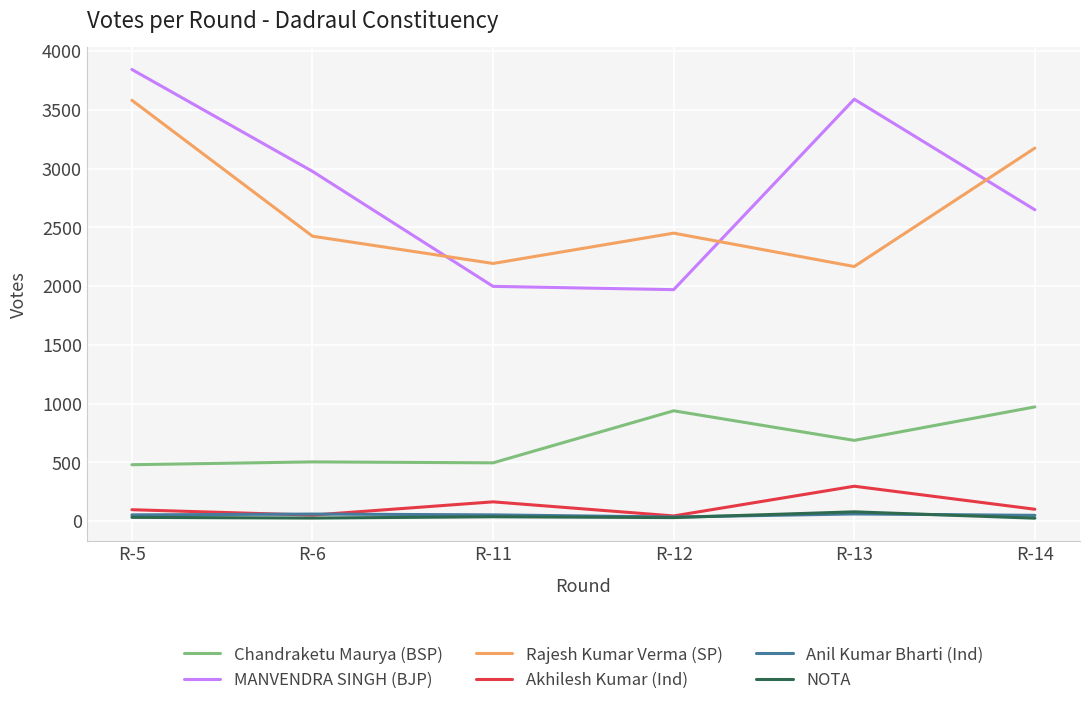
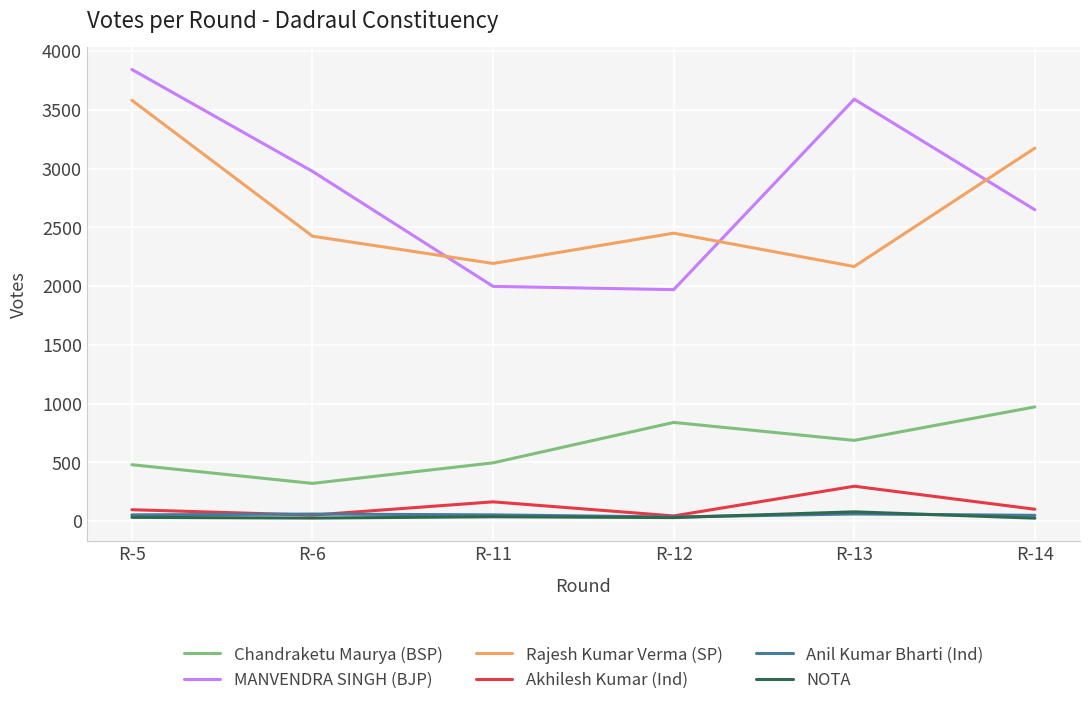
  {
    "Chandraketu Maurya (BSP)": {
      "R-5": 480,
-     "R-6": 500,
+     "R-6": 320,
      "R-11": 500,
-     "R-12": 940,
+     "R-12": 840,
      "R-13": 690,
      "R-14": 970
    },
    "MANVENDRA SINGH (BJP)": {
      "R-5": 3840,
      "R-6": 2980,
      "R-11": 2000,
      "R-12": 1970,
      "R-13": 3590,
      "R-14": 2650
    },
    "Rajesh Kumar Verma (SP)": {
      "R-5": 3580,
      "R-6": 2420,
      "R-11": 2190,
      "R-12": 2450,
      "R-13": 2170,
      "R-14": 3170
    },
    "Akhilesh Kumar (Ind)": {
      "R-5": 100,
      "R-11": 160,
      "R-13": 300,
      "R-14": 100
    },
    "Anil Kumar Bharti (Ind)": {
      "R-14": 50
    },
    "NOTA": {
      "R-6": 30,
      "R-14": 20
    }
  }
